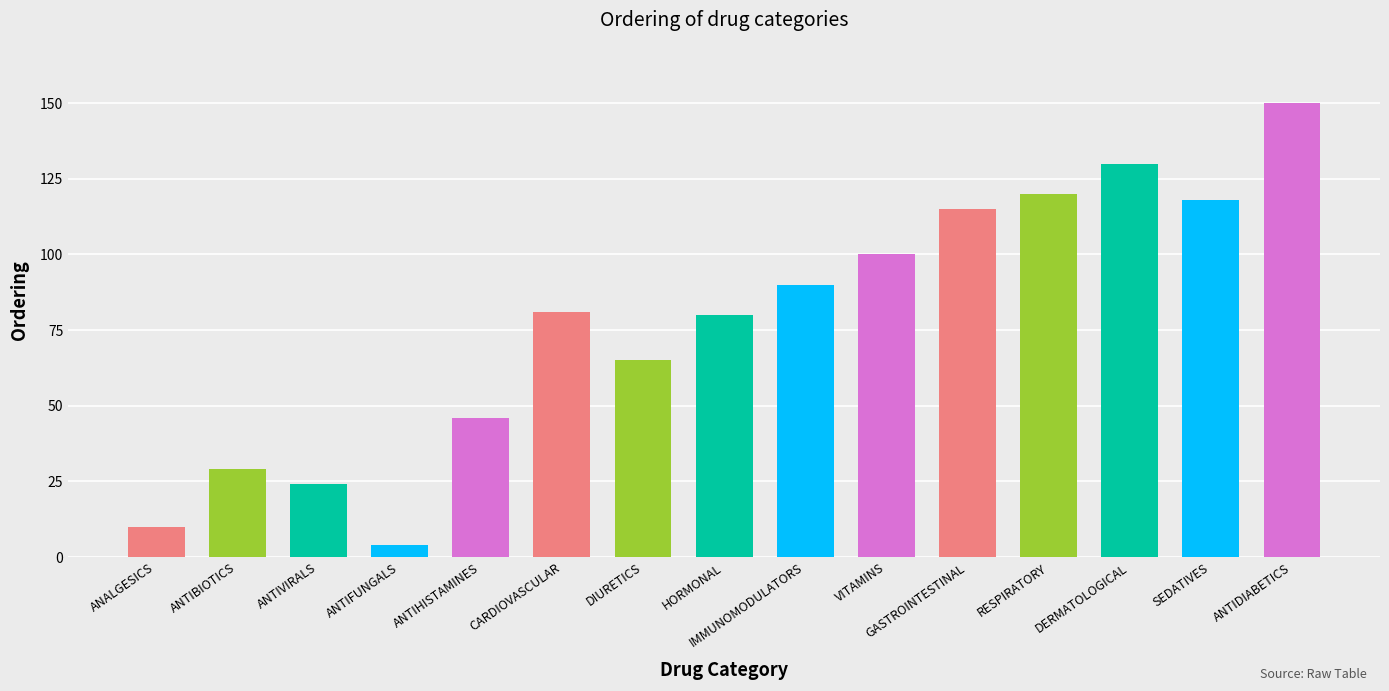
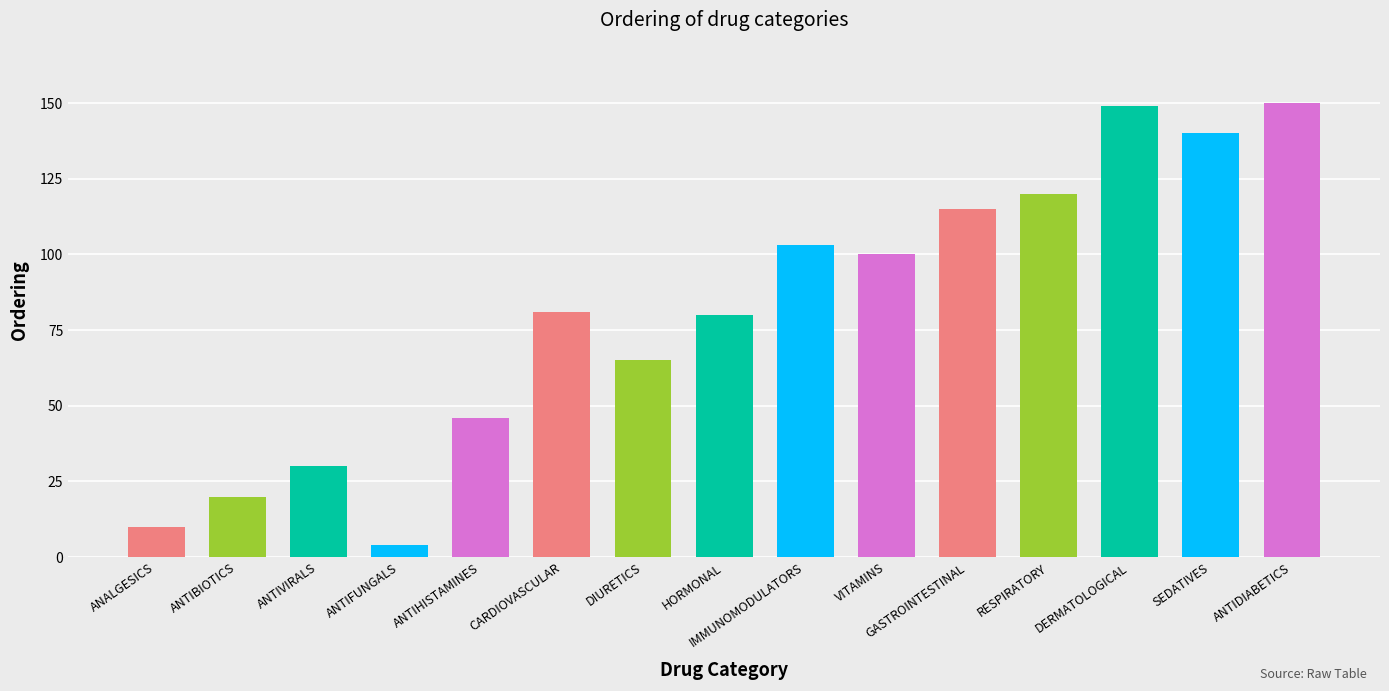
  {
    "ANALGESICS": 10,
-   "ANTIBIOTICS": 29,
-   "ANTIVIRALS": 24,
+   "ANTIBIOTICS": 20,
+   "ANTIVIRALS": 30,
    "ANTIFUNGALS": 4,
    "ANTIHISTAMINES": 46,
    "CARDIOVASCULAR": 81,
    "DIURETICS": 65,
    "HORMONAL": 80,
-   "IMMUNOMODULATORS": 90,
+   "IMMUNOMODULATORS": 103,
    "VITAMINS": 100,
    "GASTROINTESTINAL": 115,
    "RESPIRATORY": 120,
-   "DERMATOLOGICAL": 130,
-   "SEDATIVES": 118,
+   "DERMATOLOGICAL": 149,
+   "SEDATIVES": 140,
    "ANTIDIABETICS": 150
  }
